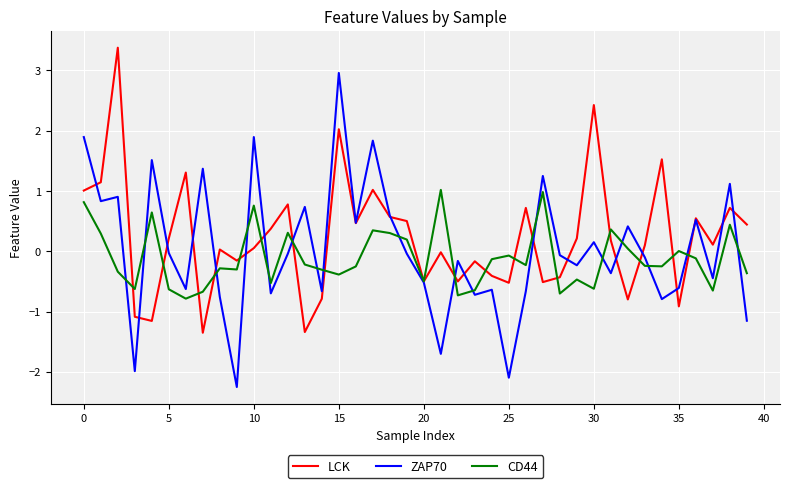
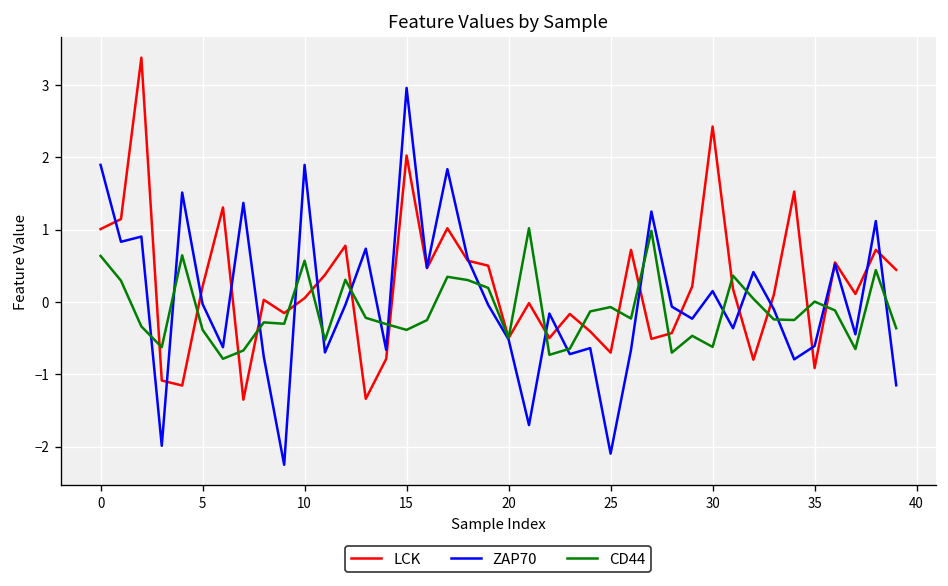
  {
    "LCK": {
      "0": 1.0,
      "5": 0.2,
      "10": 0.1,
      "15": 2.0,
-     "25": -0.5,
+     "25": -0.7,
      "30": 2.4,
      "35": -0.9
    },
    "ZAP70": {
      "0": 1.9,
      "5": 0.0,
      "10": 1.9,
      "15": 3.0,
      "25": -2.1,
      "30": 0.1,
      "35": -0.6
    },
    "CD44": {
-     "0": 0.8,
-     "5": -0.6,
-     "10": 0.8,
+     "0": 0.6,
+     "5": -0.4,
+     "10": 0.6,
      "15": -0.4,
      "25": -0.1,
      "30": -0.6,
      "35": 0.0
    }
  }
